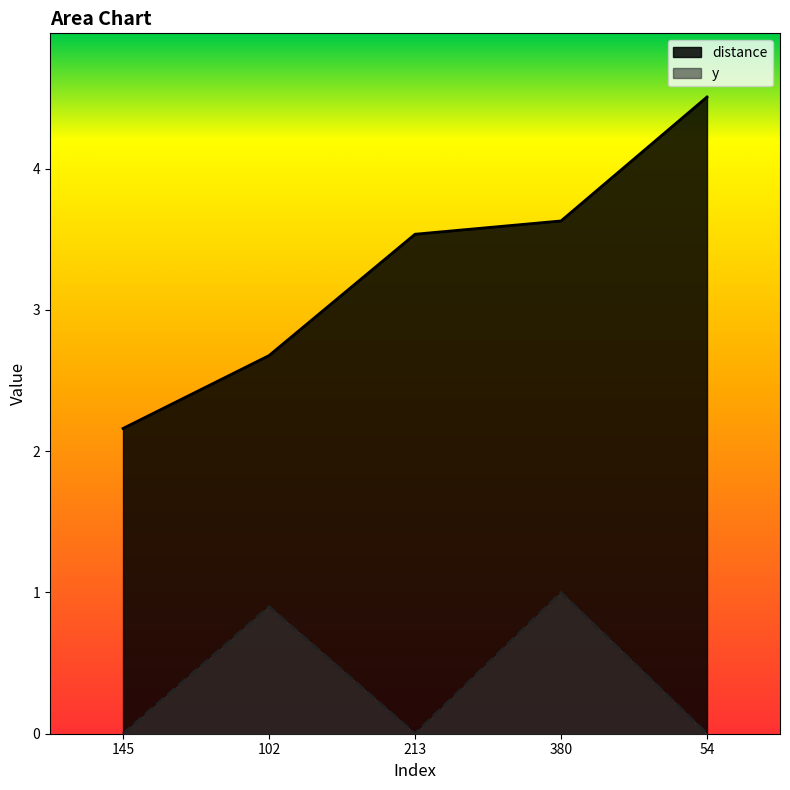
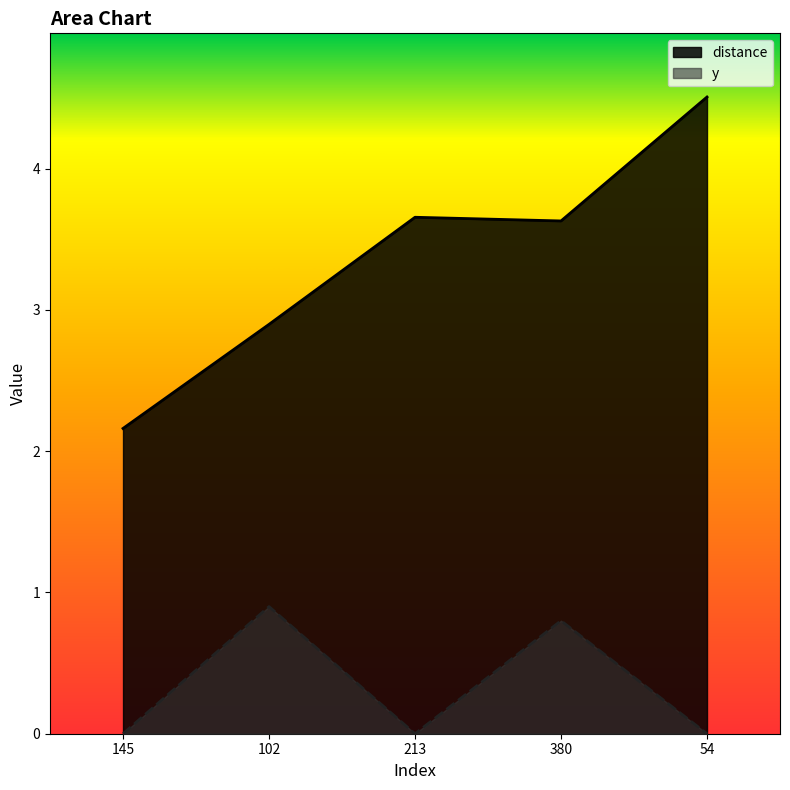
  {
    "distance": {
      "145": 2.16,
-     "102": 2.68,
-     "213": 3.54,
+     "102": 2.90,
+     "213": 3.66,
      "380": 3.63,
      "54": 4.51
    },
    "y": {
      "145": 0.0,
      "102": 0.9,
      "213": 0.0,
-     "380": 1.0,
+     "380": 0.8,
      "54": 0.0
    }
  }
